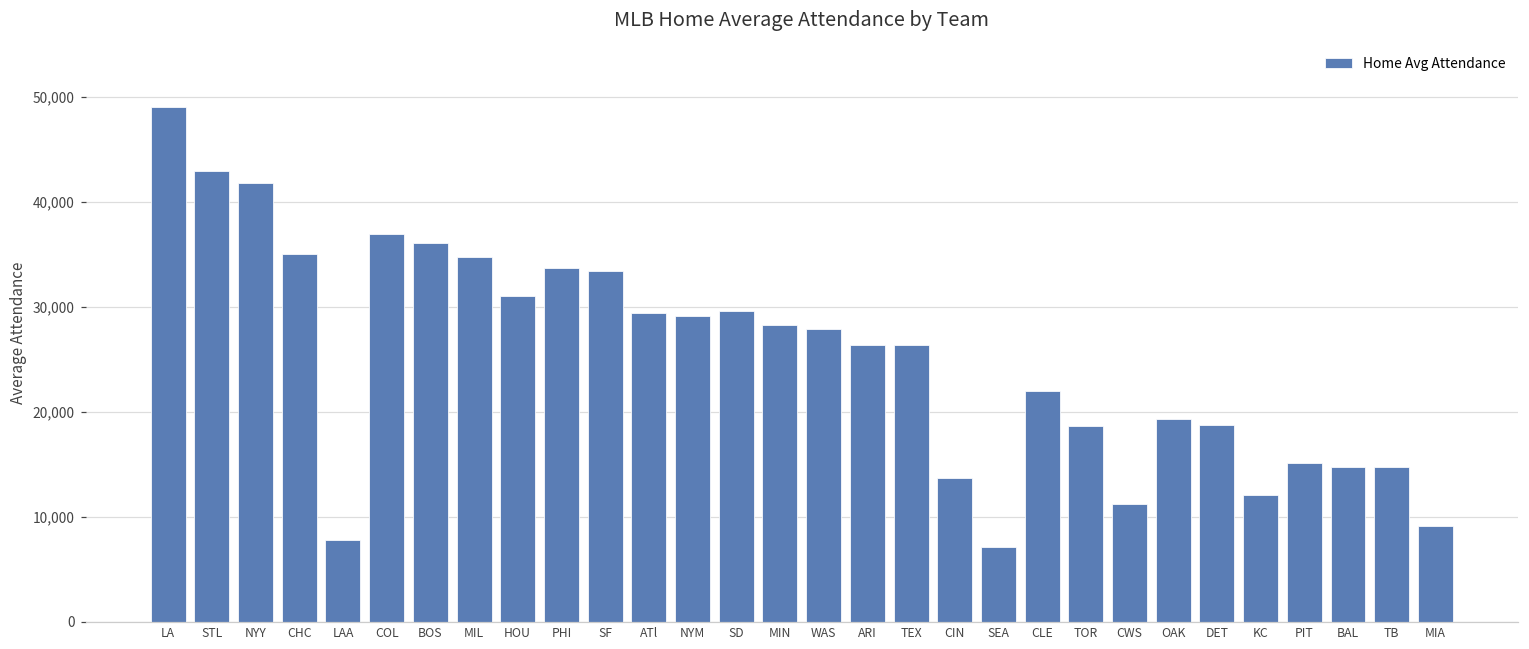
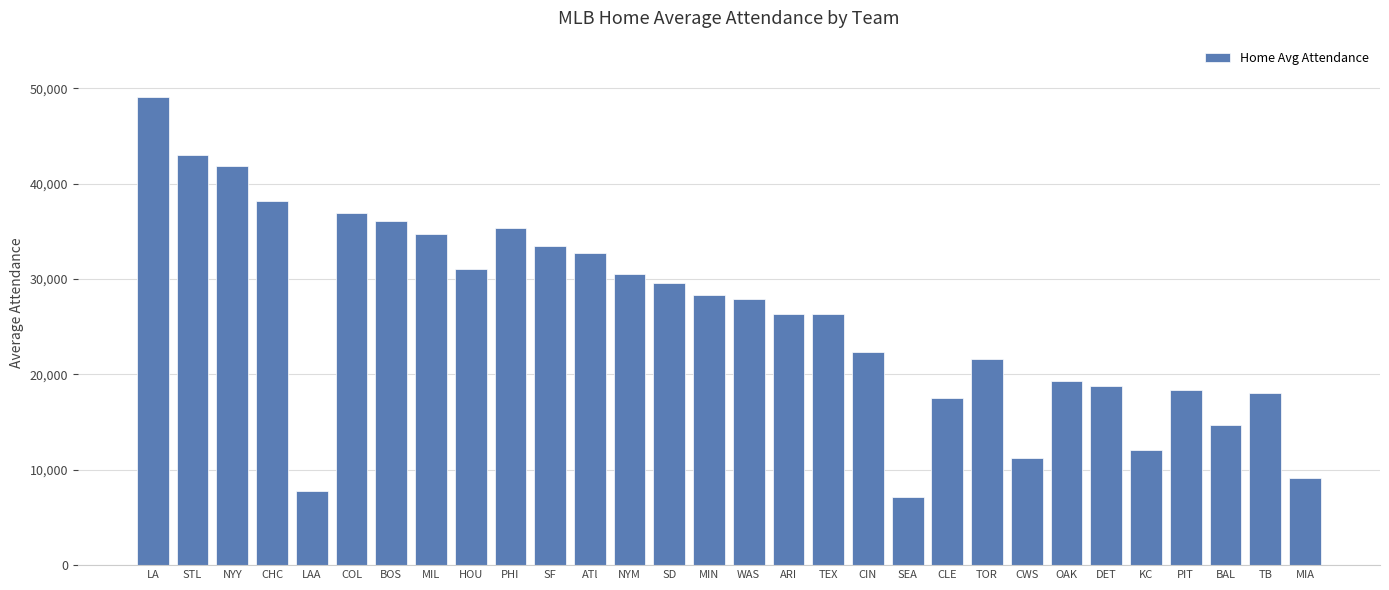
  {
    "LA": "49,000",
    "STL": "43,000",
    "NYY": "42,000",
-   "CHC": "35,000",
+   "CHC": "38,000",
    "LAA": "8,000",
    "COL": "37,000",
    "BOS": "36,000",
    "MIL": "35,000",
    "HOU": "31,000",
-   "PHI": "34,000",
+   "PHI": "35,000",
    "SF": "33,000",
-   "ATl": "29,000",
-   "NYM": "29,000",
+   "ATl": "33,000",
+   "NYM": "31,000",
    "SD": "30,000",
    "MIN": "28,000",
    "WAS": "28,000",
    "ARI": "26,000",
    "TEX": "26,000",
-   "CIN": "14,000",
+   "CIN": "22,000",
    "SEA": "7,000",
-   "CLE": "22,000",
-   "TOR": "19,000",
+   "CLE": "18,000",
+   "TOR": "22,000",
    "CWS": "11,000",
    "OAK": "19,000",
    "DET": "19,000",
    "KC": "12,000",
-   "PIT": "15,000",
+   "PIT": "18,000",
    "BAL": "15,000",
-   "TB": "15,000",
+   "TB": "18,000",
    "MIA": "9,000"
  }
